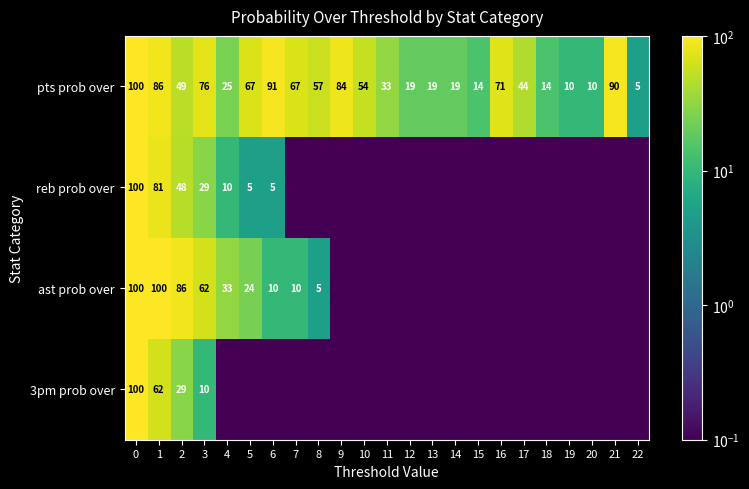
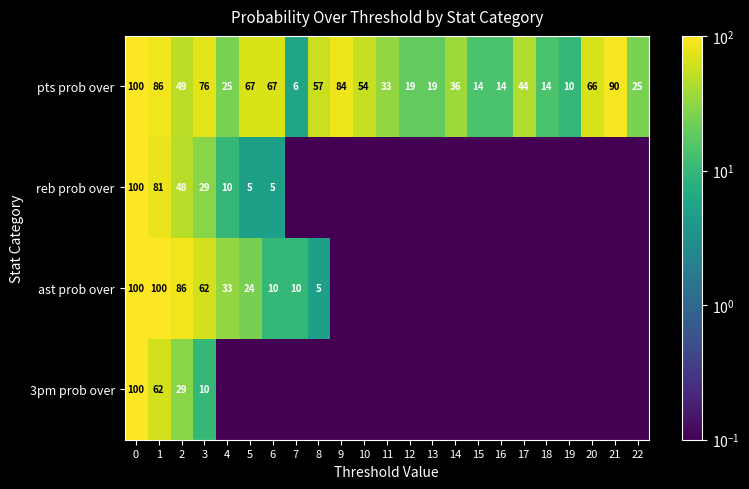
  {
    "pts prob over": {
      "0": 100,
      "1": 86,
      "2": 49,
      "3": 76,
      "4": 25,
      "5": 67,
-     "6": 91,
-     "7": 67,
+     "6": 67,
+     "7": 6,
      "8": 57,
      "9": 84,
      "10": 54,
      "11": 33,
      "12": 19,
      "13": 19,
-     "14": 19,
+     "14": 36,
      "15": 14,
-     "16": 71,
+     "16": 14,
      "17": 44,
      "18": 14,
      "19": 10,
-     "20": 10,
+     "20": 66,
      "21": 90,
-     "22": 5
+     "22": 25
    },
    "reb prob over": {
      "0": 100,
      "1": 81,
      "2": 48,
      "3": 29,
      "4": 10,
      "5": 5,
      "6": 5
    },
    "ast prob over": {
      "0": 100,
      "1": 100,
      "2": 86,
      "3": 62,
      "4": 33,
      "5": 24,
      "6": 10,
      "7": 10,
      "8": 5
    },
    "3pm prob over": {
      "0": 100,
      "1": 62,
      "2": 29,
      "3": 10
    }
  }
